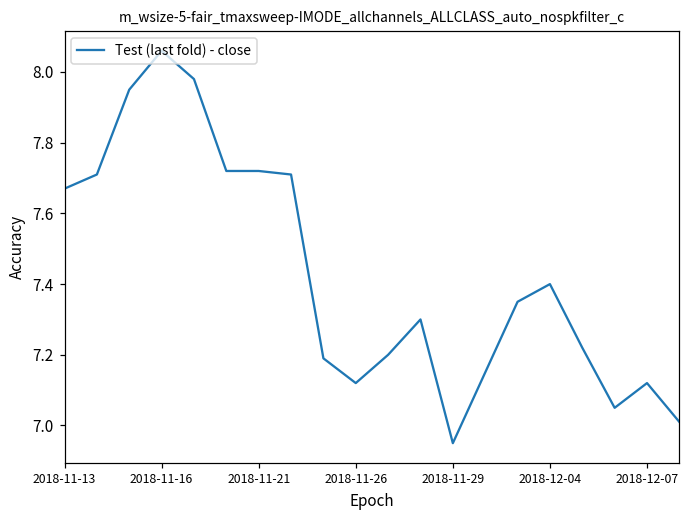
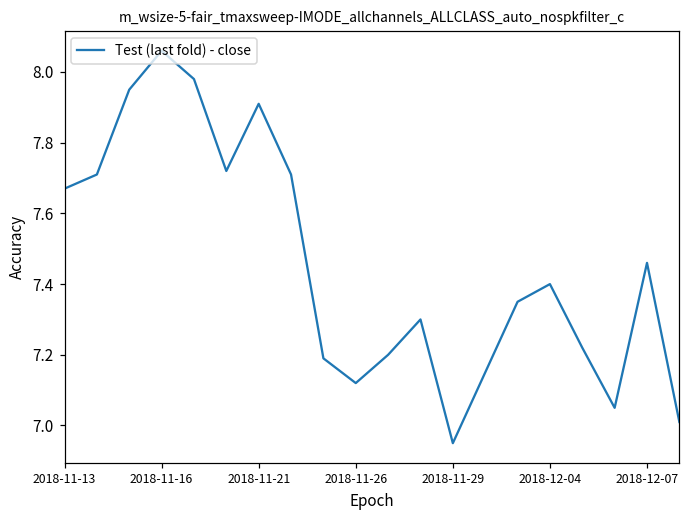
  {
    "2018-11-13": 7.67,
-   "2018-11-21": 7.72,
+   "2018-11-21": 7.91,
    "2018-11-26": 7.12,
    "2018-11-29": 6.95,
    "2018-12-04": 7.40,
-   "2018-12-07": 7.12
+   "2018-12-07": 7.46
  }
